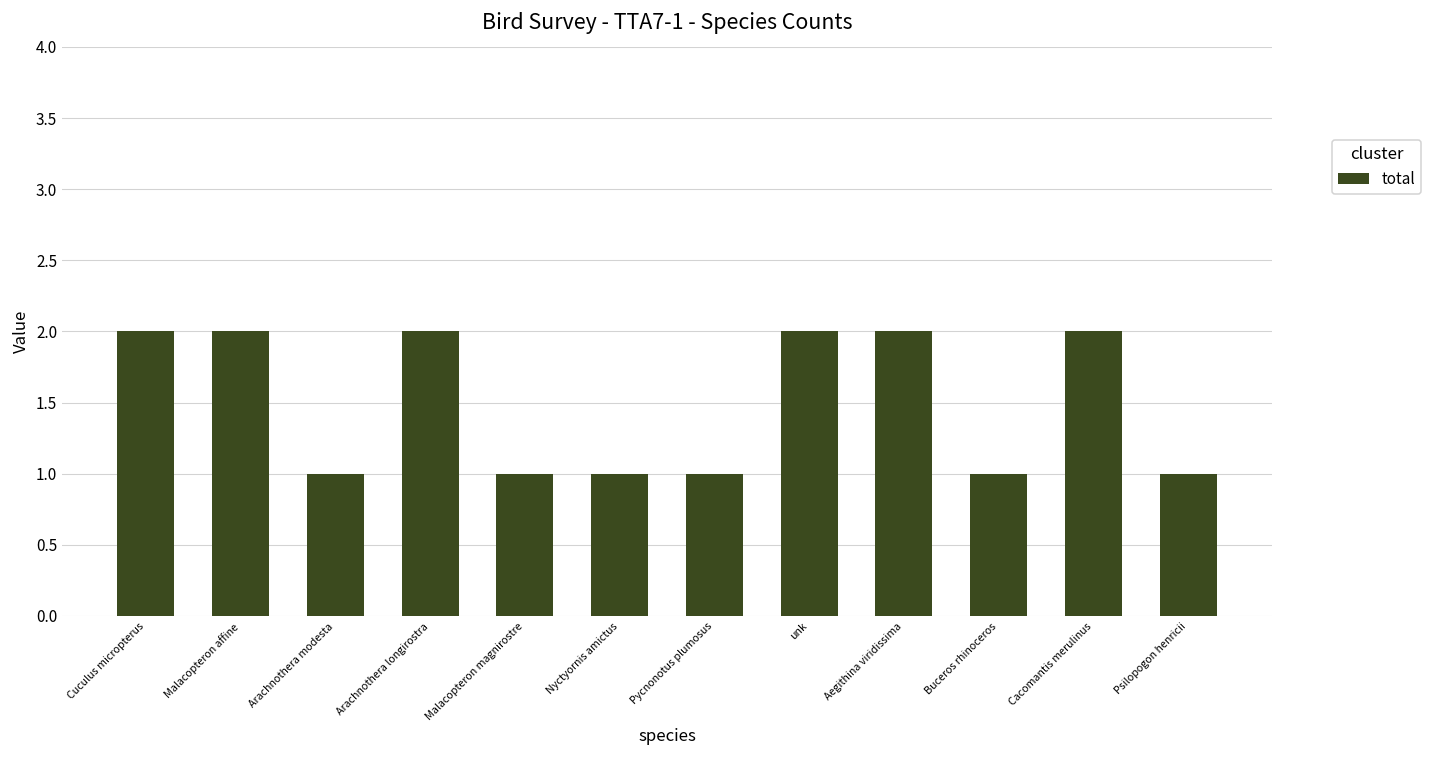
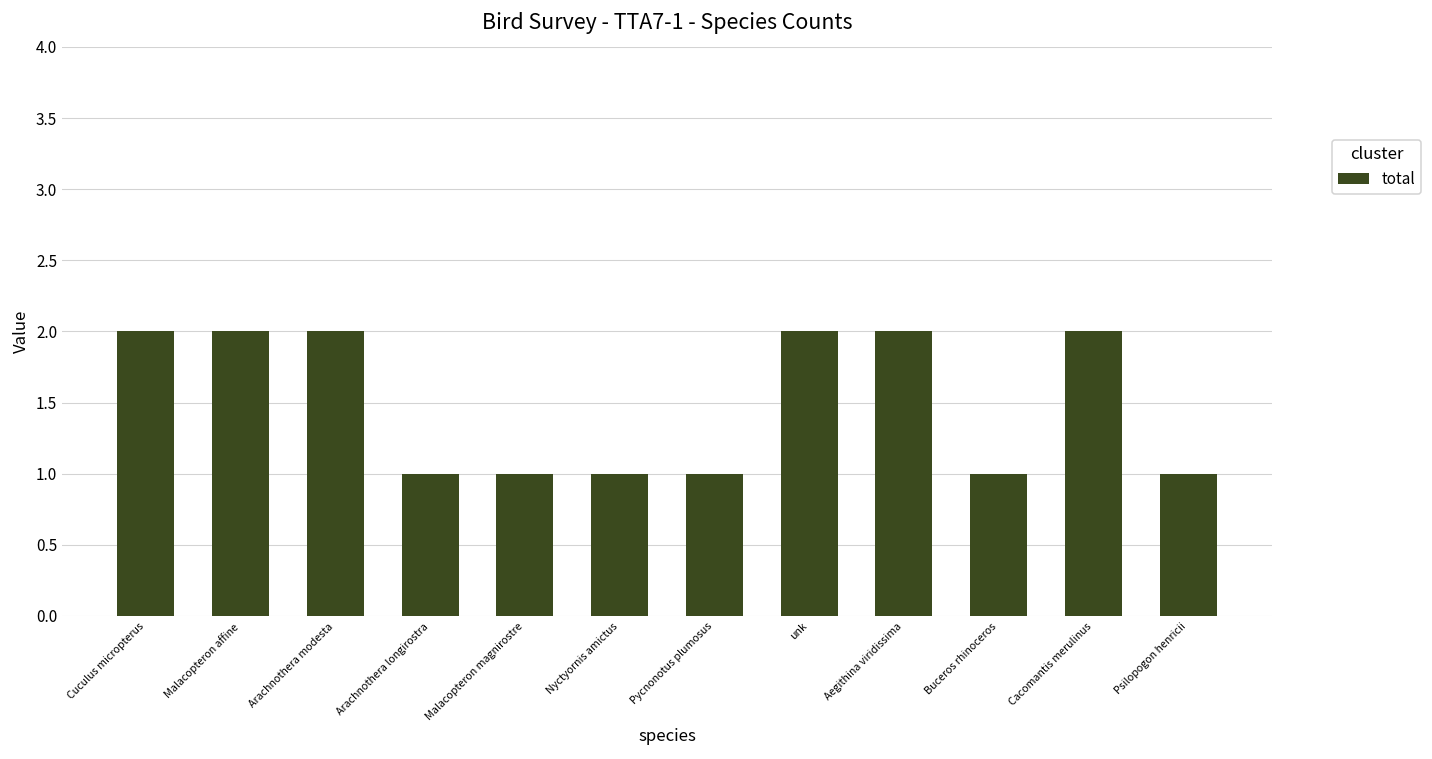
  {
    "Cuculus micropterus": 2,
    "Malacopteron affine": 2,
-   "Arachnothera modesta": 1,
-   "Arachnothera longirostra": 2,
+   "Arachnothera modesta": 2,
+   "Arachnothera longirostra": 1,
    "Malacopteron magnirostre": 1,
    "Nyctyornis amictus": 1,
    "Pycnonotus plumosus": 1,
    "unk": 2,
    "Aegithina viridissima": 2,
    "Buceros rhinoceros": 1,
    "Cacomantis merulinus": 2,
    "Psilopogon henricii": 1
  }
